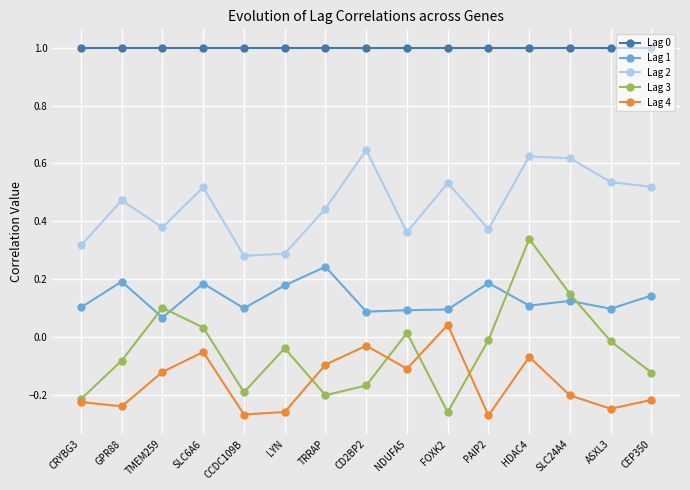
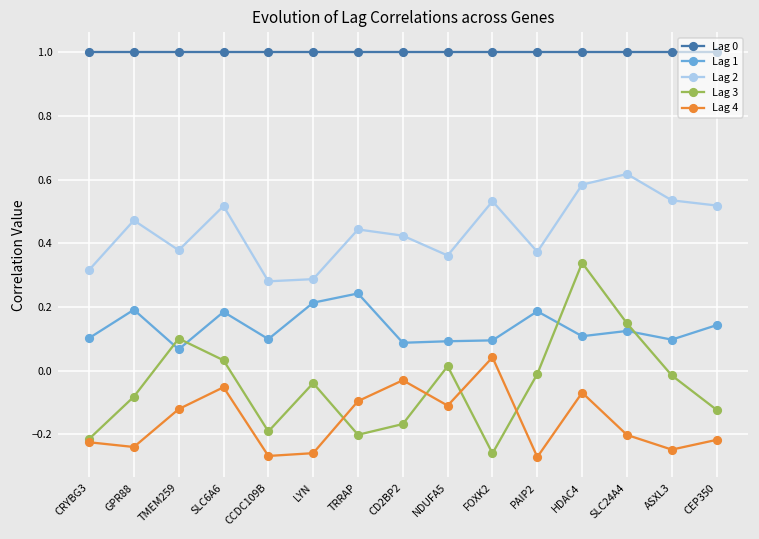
  {
    "Lag 0": {
      "CRYBG3": 1.00,
      "GPR88": 1.00,
      "TMEM259": 1.00,
      "SLC6A6": 1.00,
      "CCDC109B": 1.00,
      "LYN": 1.00,
      "TRRAP": 1.00,
      "CD2BP2": 1.00,
      "NDUFA5": 1.00,
      "FOXK2": 1.00,
      "PAIP2": 1.00,
      "HDAC4": 1.00,
      "SLC24A4": 1.00,
      "ASXL3": 1.00
    },
    "Lag 1": {
      "CRYBG3": 0.10,
      "GPR88": 0.19,
      "TMEM259": 0.07,
      "SLC6A6": 0.19,
      "CCDC109B": 0.10,
-     "LYN": 0.18,
+     "LYN": 0.21,
      "TRRAP": 0.24,
      "CD2BP2": 0.09,
      "NDUFA5": 0.09,
      "FOXK2": 0.10,
      "PAIP2": 0.19,
      "HDAC4": 0.11,
      "SLC24A4": 0.13,
      "ASXL3": 0.10,
      "CEP350": 0.14
    },
    "Lag 2": {
      "CRYBG3": 0.32,
      "GPR88": 0.47,
      "TMEM259": 0.38,
      "SLC6A6": 0.52,
      "CCDC109B": 0.28,
      "LYN": 0.29,
      "TRRAP": 0.44,
-     "CD2BP2": 0.65,
+     "CD2BP2": 0.42,
      "NDUFA5": 0.36,
      "FOXK2": 0.53,
      "PAIP2": 0.37,
-     "HDAC4": 0.62,
+     "HDAC4": 0.58,
      "SLC24A4": 0.62,
      "ASXL3": 0.54,
      "CEP350": 0.52
    },
    "Lag 3": {
      "CRYBG3": -0.21,
      "GPR88": -0.08,
      "TMEM259": 0.10,
      "SLC6A6": 0.03,
      "CCDC109B": -0.19,
      "LYN": -0.04,
      "TRRAP": -0.20,
      "CD2BP2": -0.17,
      "NDUFA5": 0.01,
      "FOXK2": -0.26,
      "PAIP2": -0.01,
      "HDAC4": 0.34,
      "SLC24A4": 0.15,
      "ASXL3": -0.01,
      "CEP350": -0.12
    },
    "Lag 4": {
      "CRYBG3": -0.22,
      "GPR88": -0.24,
      "TMEM259": -0.12,
      "SLC6A6": -0.05,
      "CCDC109B": -0.27,
      "LYN": -0.26,
      "TRRAP": -0.10,
      "CD2BP2": -0.03,
      "NDUFA5": -0.11,
      "FOXK2": 0.04,
      "PAIP2": -0.27,
      "HDAC4": -0.07,
      "SLC24A4": -0.20,
      "ASXL3": -0.25,
      "CEP350": -0.22
    }
  }
